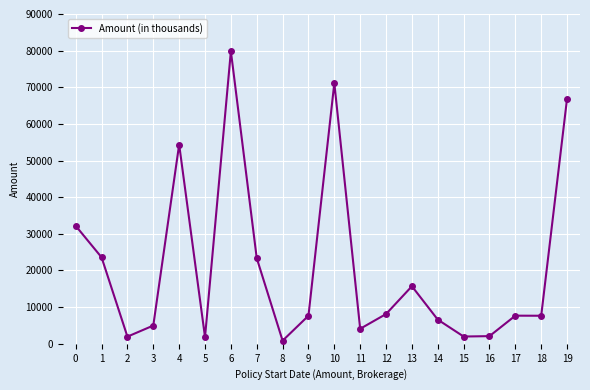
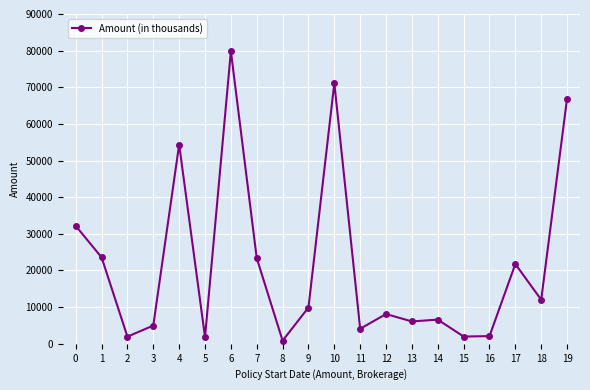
  {
    "0": 32000,
    "1": 24000,
    "2": 2000,
    "3": 5000,
    "4": 54000,
    "5": 2000,
    "6": 80000,
    "7": 23000,
    "8": 1000,
-   "9": 8000,
+   "9": 10000,
    "10": 71000,
    "11": 4000,
    "12": 8000,
-   "13": 16000,
+   "13": 6000,
    "14": 7000,
    "15": 2000,
    "16": 2000,
-   "17": 8000,
-   "18": 8000,
+   "17": 22000,
+   "18": 12000,
    "19": 67000
  }
